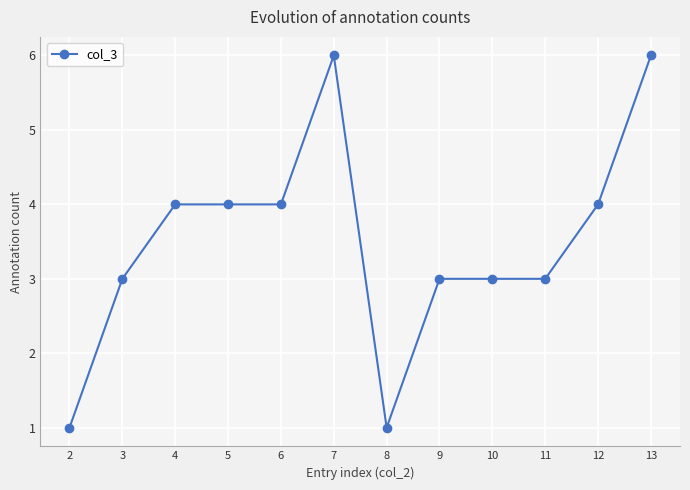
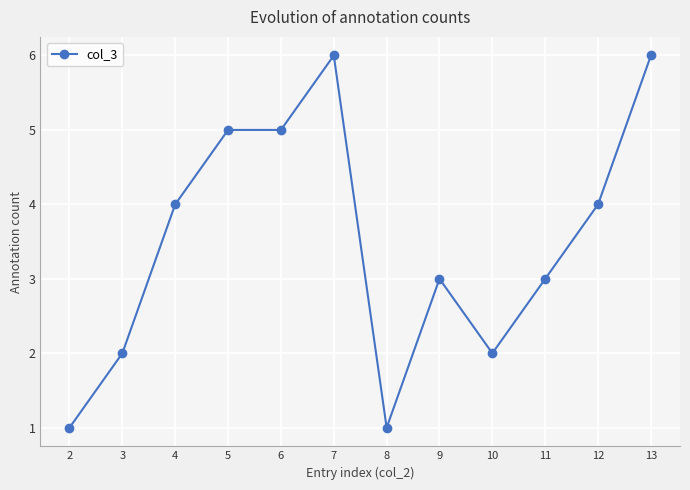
  {
    "2": 1,
-   "3": 3,
+   "3": 2,
    "4": 4,
-   "5": 4,
-   "6": 4,
+   "5": 5,
+   "6": 5,
    "7": 6,
    "8": 1,
    "9": 3,
-   "10": 3,
+   "10": 2,
    "11": 3,
    "12": 4,
    "13": 6
  }
